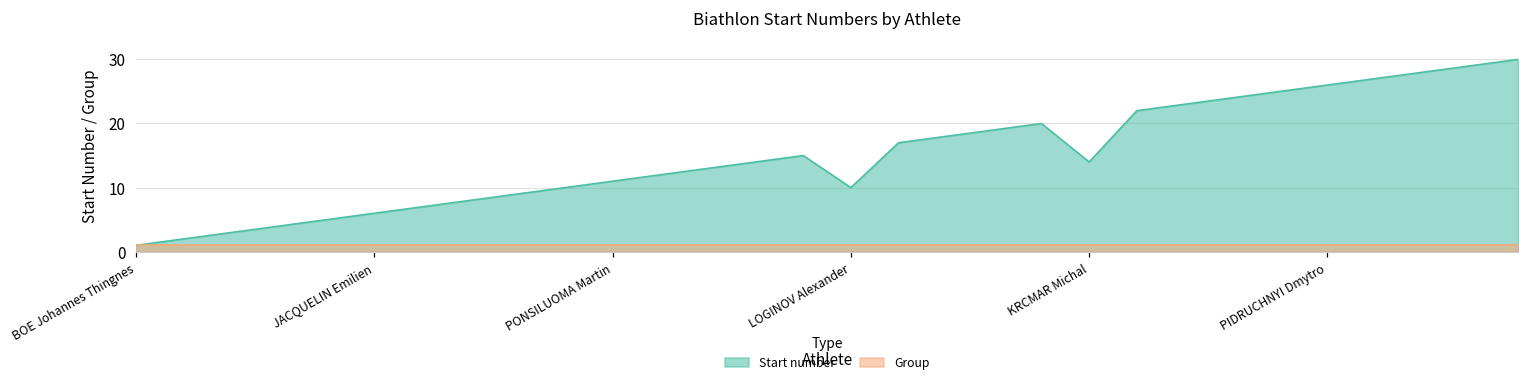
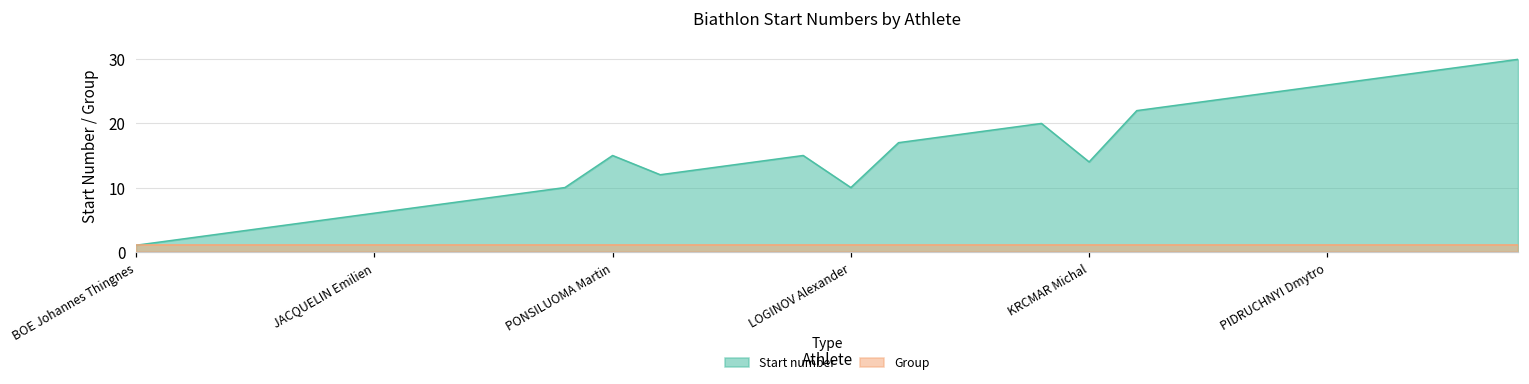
  {
    "Start number": {
      "JACQUELIN Emilien": 6,
-     "PONSILUOMA Martin": 11,
+     "PONSILUOMA Martin": 15,
      "LOGINOV Alexander": 10,
      "KRCMAR Michal": 14,
      "PIDRUCHNYI Dmytro": 26
    },
    "Group": {
      "JACQUELIN Emilien": 1,
      "PONSILUOMA Martin": 1,
      "LOGINOV Alexander": 1,
      "KRCMAR Michal": 1,
      "PIDRUCHNYI Dmytro": 1
    }
  }
